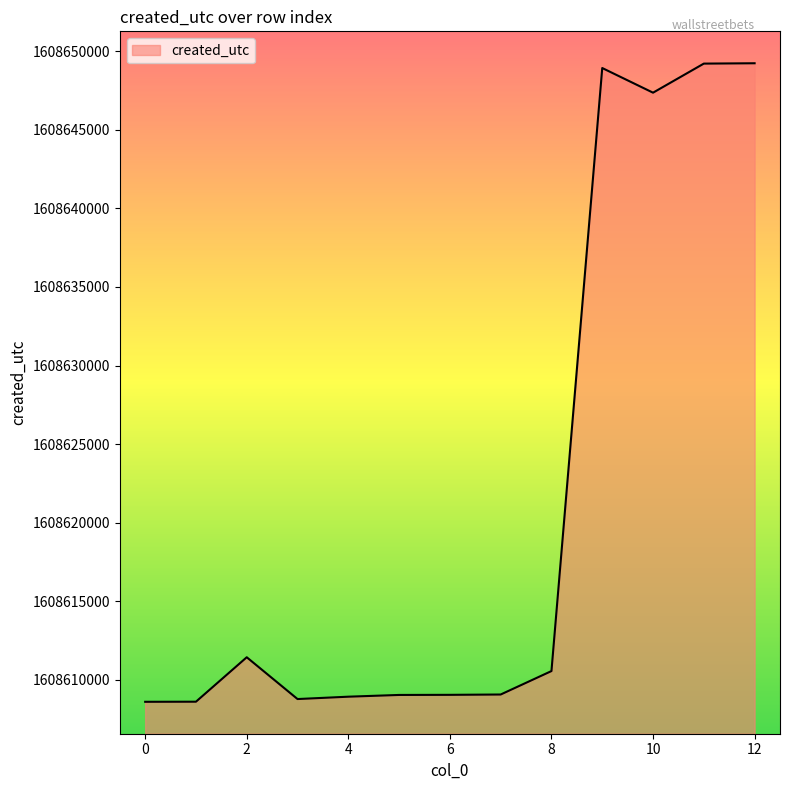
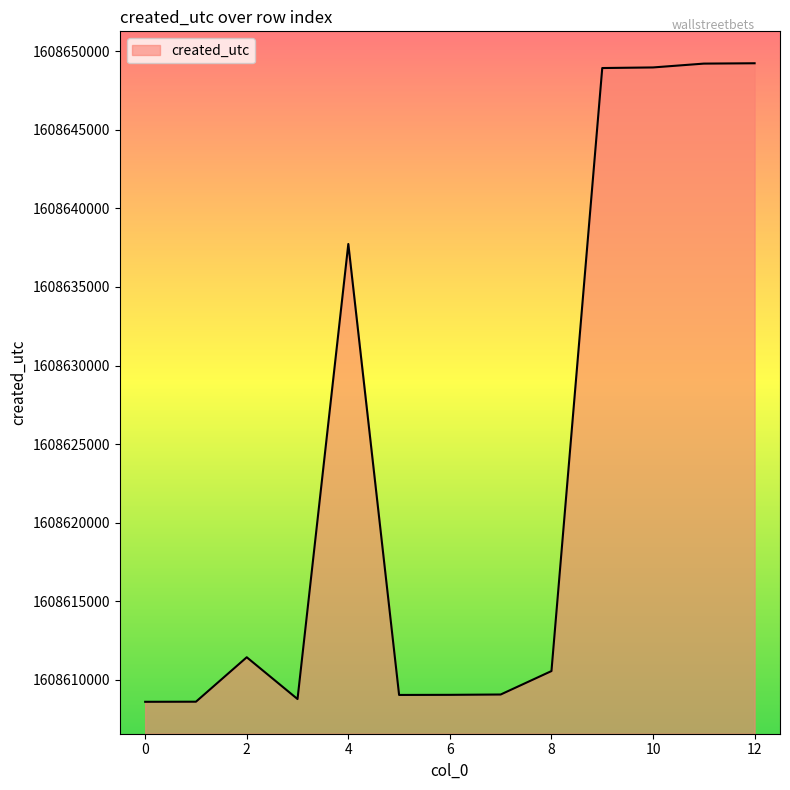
  {
    "0": 1608608600,
    "2": 1608611400,
-   "4": 1608608900,
+   "4": 1608637700,
    "6": 1608609000,
    "8": 1608610500,
-   "10": 1608647400,
+   "10": 1608649000,
    "12": 1608649200
  }
